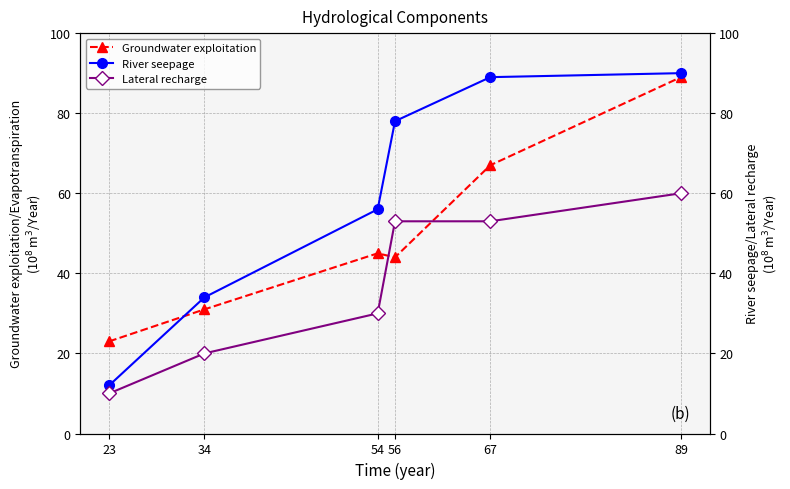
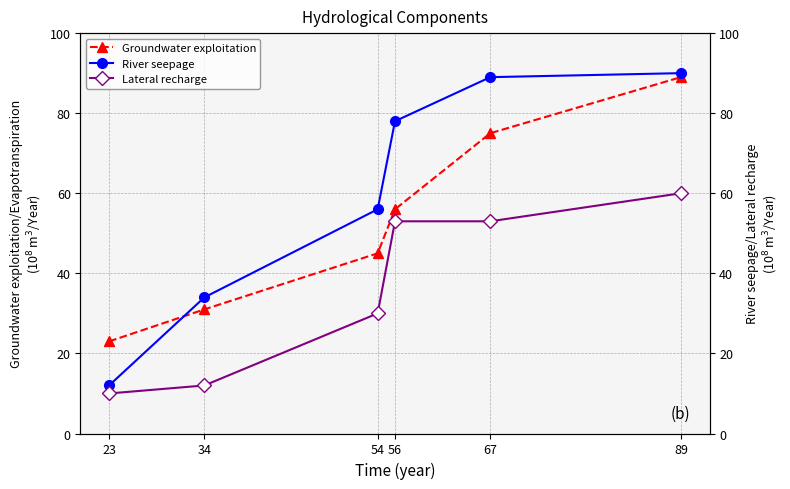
  {
    "Groundwater exploitation": {
      "23": 23,
      "34": 31,
      "54": 45,
-     "56": 44,
-     "67": 67,
+     "56": 56,
+     "67": 75,
      "89": 89
    },
    "River seepage": {
      "23": 12,
      "34": 34,
      "54": 56,
      "56": 78,
      "67": 89,
      "89": 90
    },
    "Lateral recharge": {
      "23": 10,
-     "34": 20,
+     "34": 12,
      "54": 30,
      "56": 53,
      "67": 53,
      "89": 60
    }
  }
